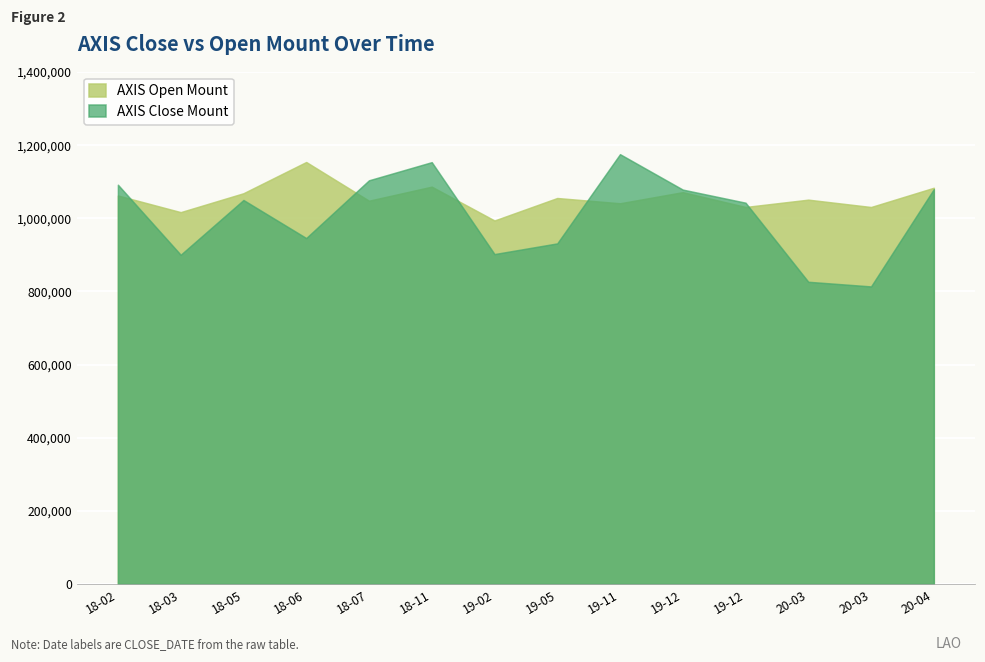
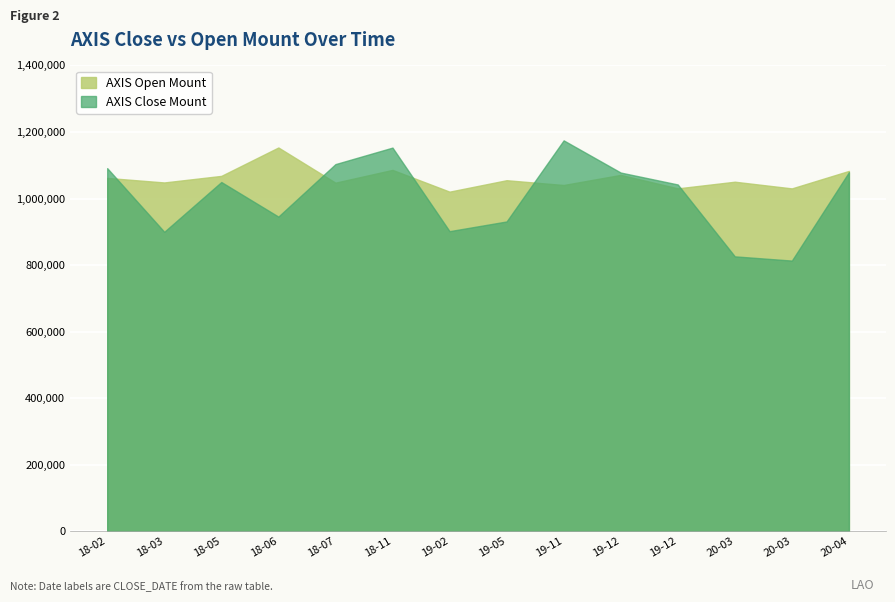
  {
    "AXIS Open Mount": {
      "18-02": "1,060,000",
-     "18-03": "1,020,000",
+     "18-03": "1,050,000",
      "18-05": "1,070,000",
      "18-06": "1,150,000",
      "18-07": "1,050,000",
      "18-11": "1,090,000",
-     "19-02": "990,000",
+     "19-02": "1,020,000",
      "19-05": "1,060,000",
      "19-11": "1,040,000"
    },
    "AXIS Close Mount": {
      "18-02": "1,090,000",
      "18-03": "900,000",
      "18-05": "1,050,000",
      "18-06": "950,000",
      "18-07": "1,100,000",
      "18-11": "1,150,000",
      "19-02": "900,000",
      "19-05": "930,000",
      "19-11": "1,170,000"
    }
  }
